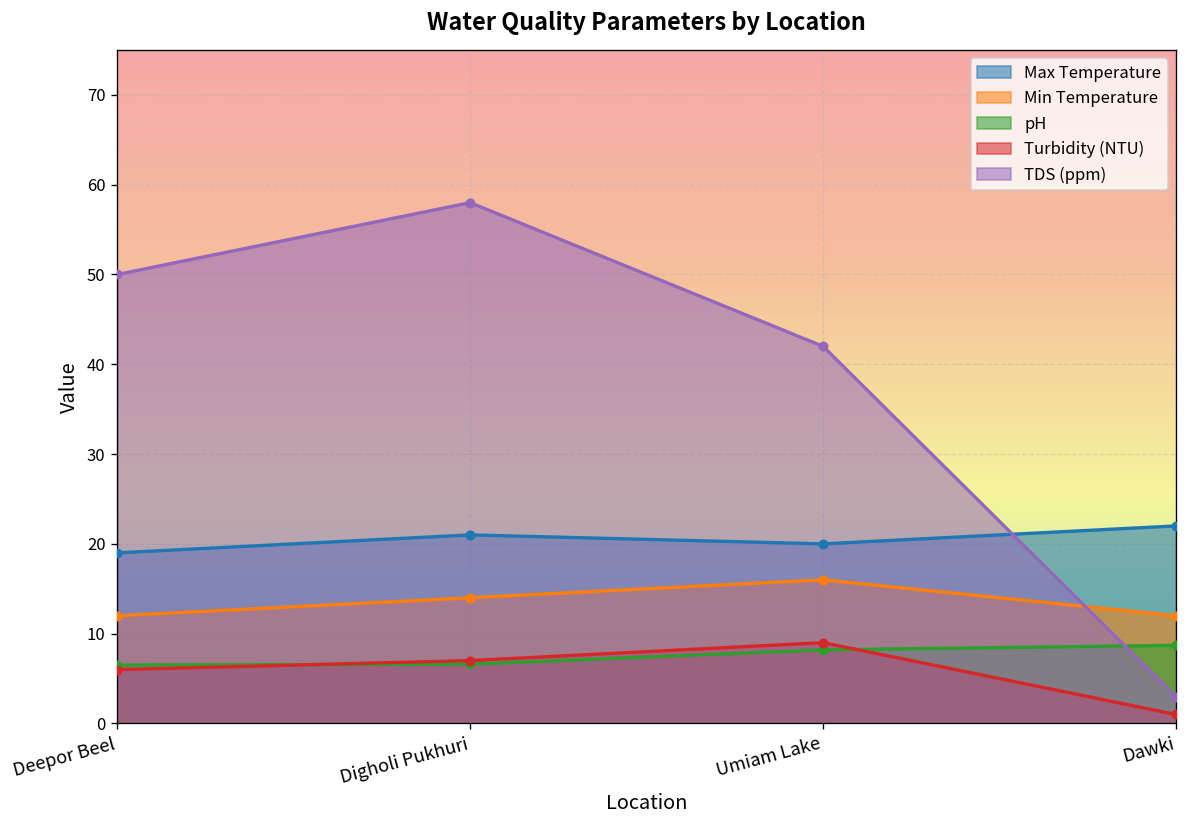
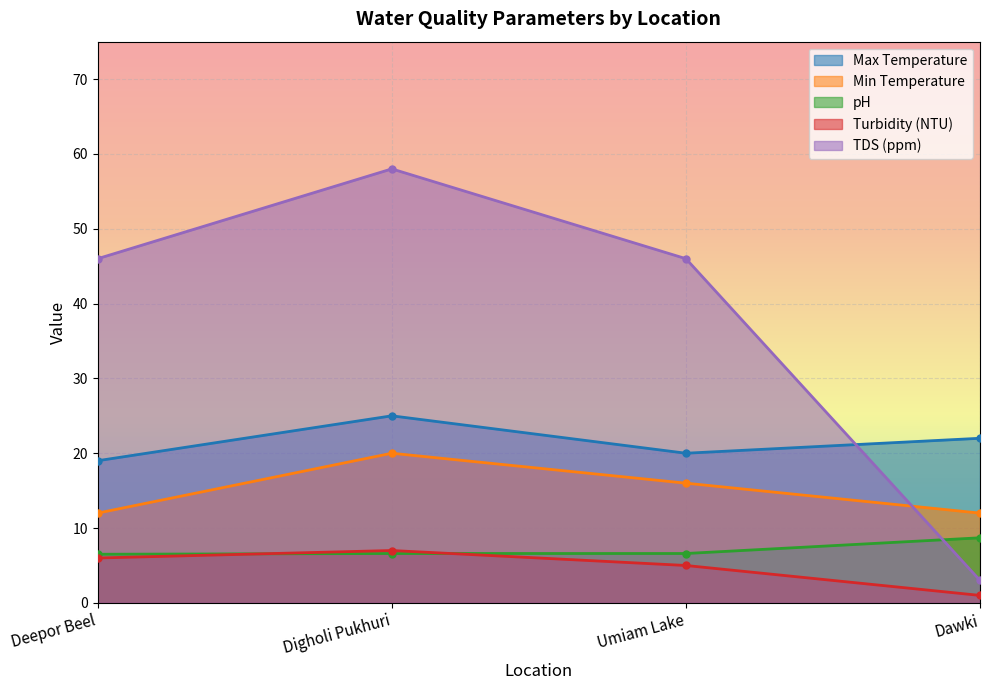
  {
    "Max Temperature": {
      "Deepor Beel": 19,
-     "Digholi Pukhuri": 21,
+     "Digholi Pukhuri": 25,
      "Umiam Lake": 20,
      "Dawki": 22
    },
    "Min Temperature": {
      "Deepor Beel": 12,
-     "Digholi Pukhuri": 14,
+     "Digholi Pukhuri": 20,
      "Umiam Lake": 16,
      "Dawki": 12
    },
    "pH": {
      "Deepor Beel": 7,
      "Digholi Pukhuri": 7,
-     "Umiam Lake": 8,
+     "Umiam Lake": 7,
      "Dawki": 9
    },
    "Turbidity (NTU)": {
      "Deepor Beel": 6,
      "Digholi Pukhuri": 7,
-     "Umiam Lake": 9,
+     "Umiam Lake": 5,
      "Dawki": 1
    },
    "TDS (ppm)": {
-     "Deepor Beel": 50,
+     "Deepor Beel": 46,
      "Digholi Pukhuri": 58,
-     "Umiam Lake": 42,
+     "Umiam Lake": 46,
      "Dawki": 3
    }
  }
